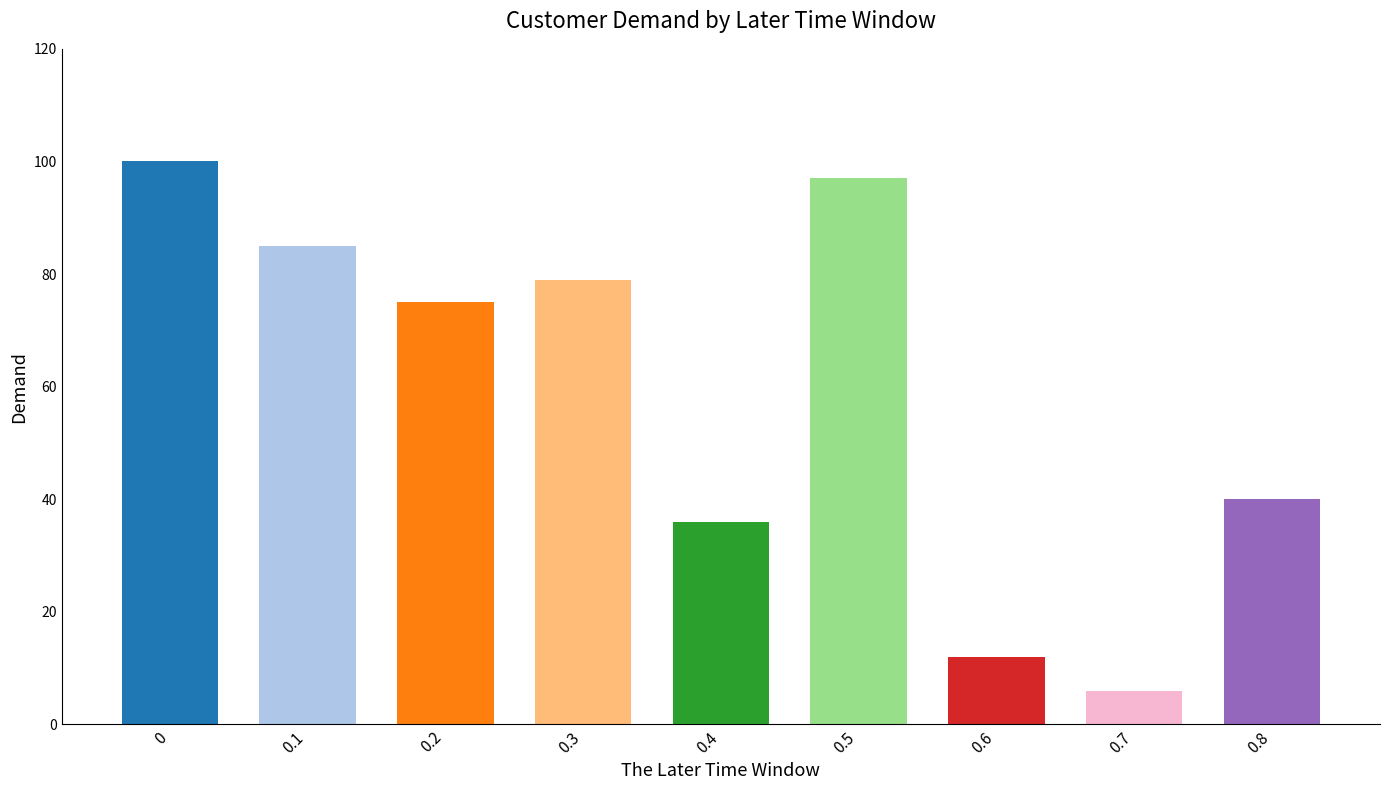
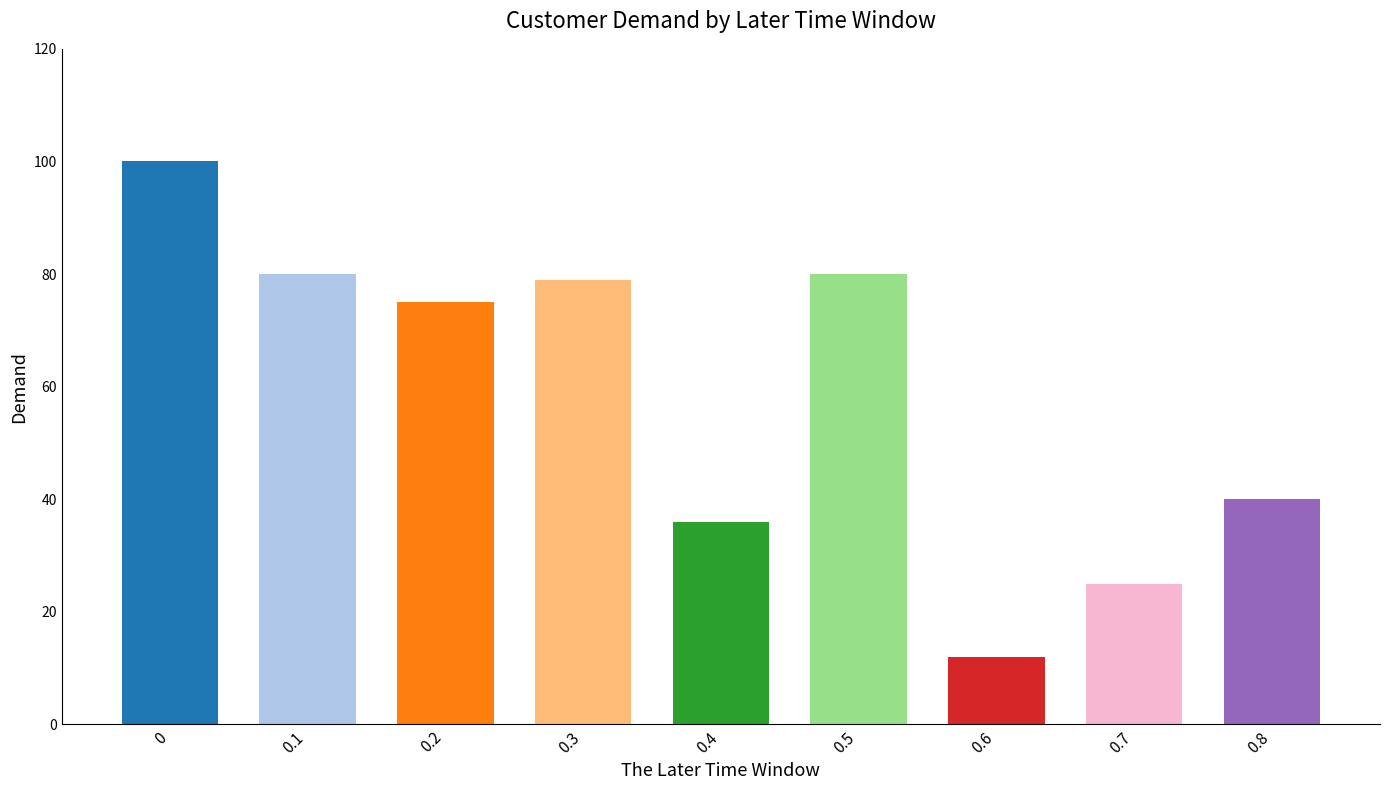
  {
    "0": 100,
-   "0.1": 85,
+   "0.1": 80,
    "0.2": 75,
    "0.3": 79,
    "0.4": 36,
-   "0.5": 97,
+   "0.5": 80,
    "0.6": 12,
-   "0.7": 6,
+   "0.7": 25,
    "0.8": 40
  }
